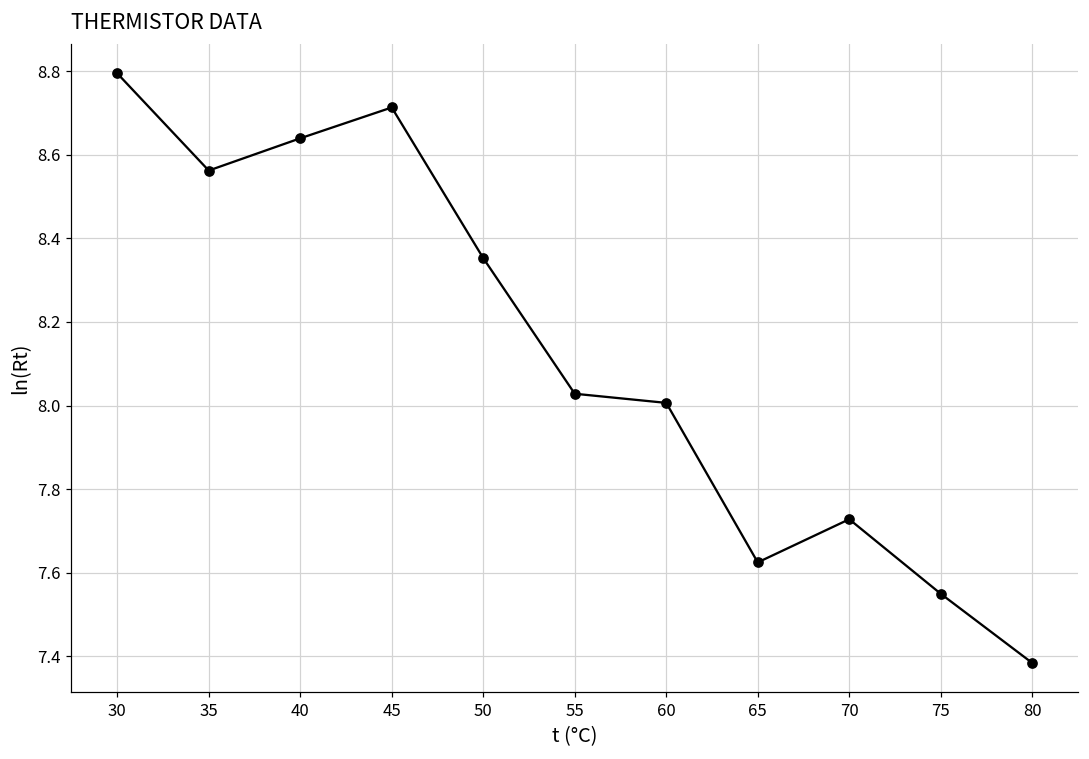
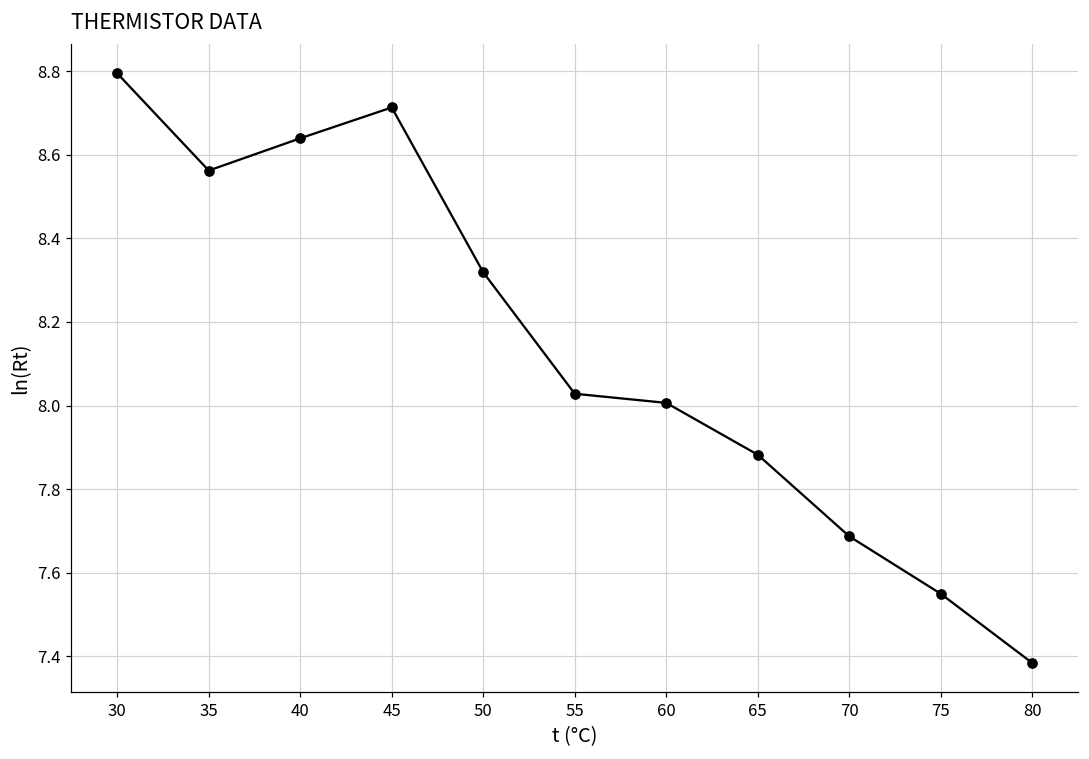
  {
    "30": 8.79,
    "35": 8.56,
    "40": 8.64,
    "45": 8.71,
-   "50": 8.35,
+   "50": 8.32,
    "55": 8.03,
    "60": 8.01,
-   "65": 7.62,
-   "70": 7.73,
+   "65": 7.88,
+   "70": 7.69,
    "75": 7.55,
    "80": 7.38
  }
